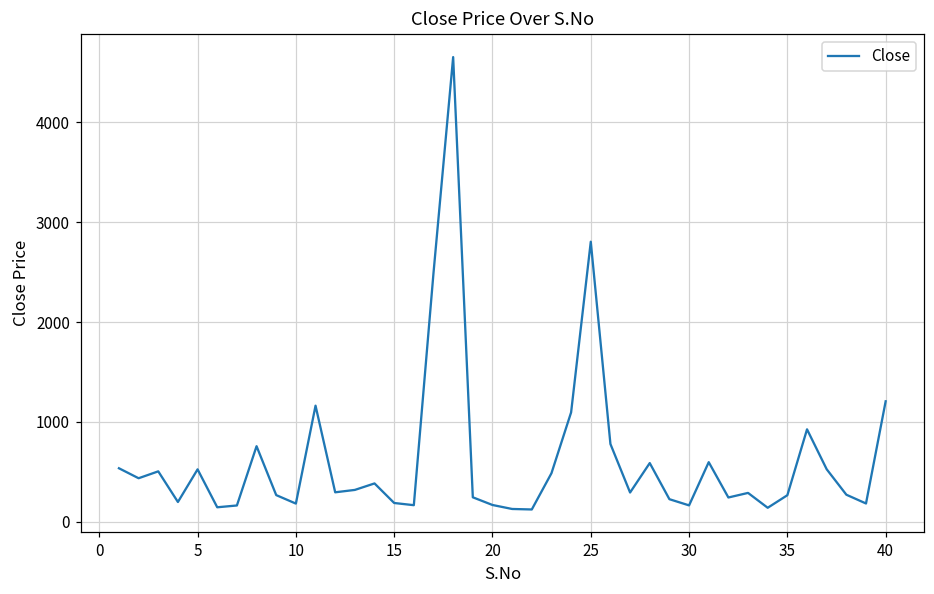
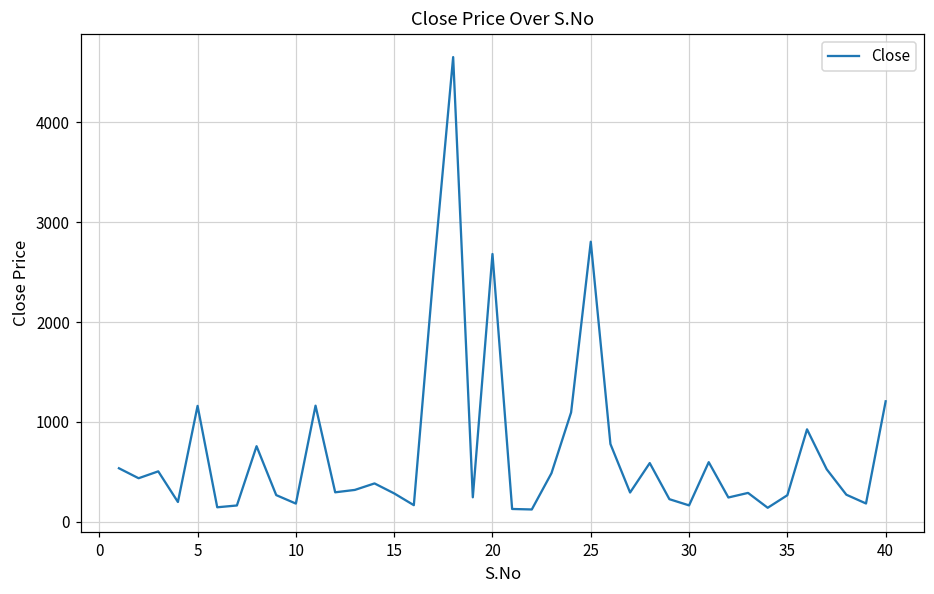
  {
-   "5": 500,
+   "5": 1200,
    "10": 200,
-   "15": 200,
-   "20": 200,
+   "15": 300,
+   "20": 2700,
    "25": 2800,
    "30": 200,
    "35": 300,
    "40": 1200
  }
